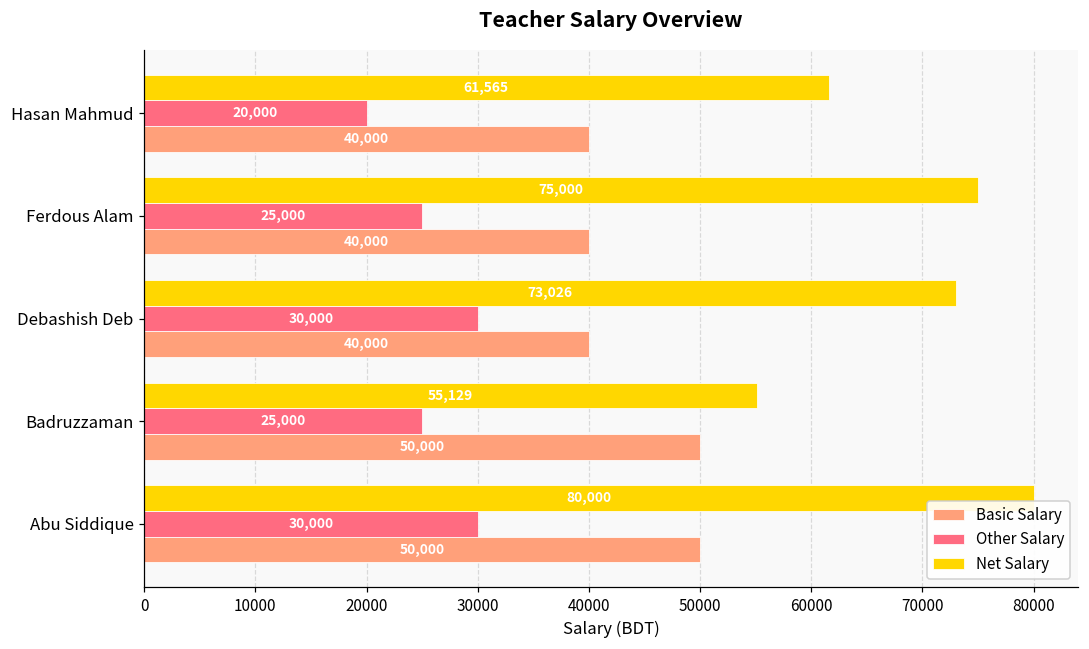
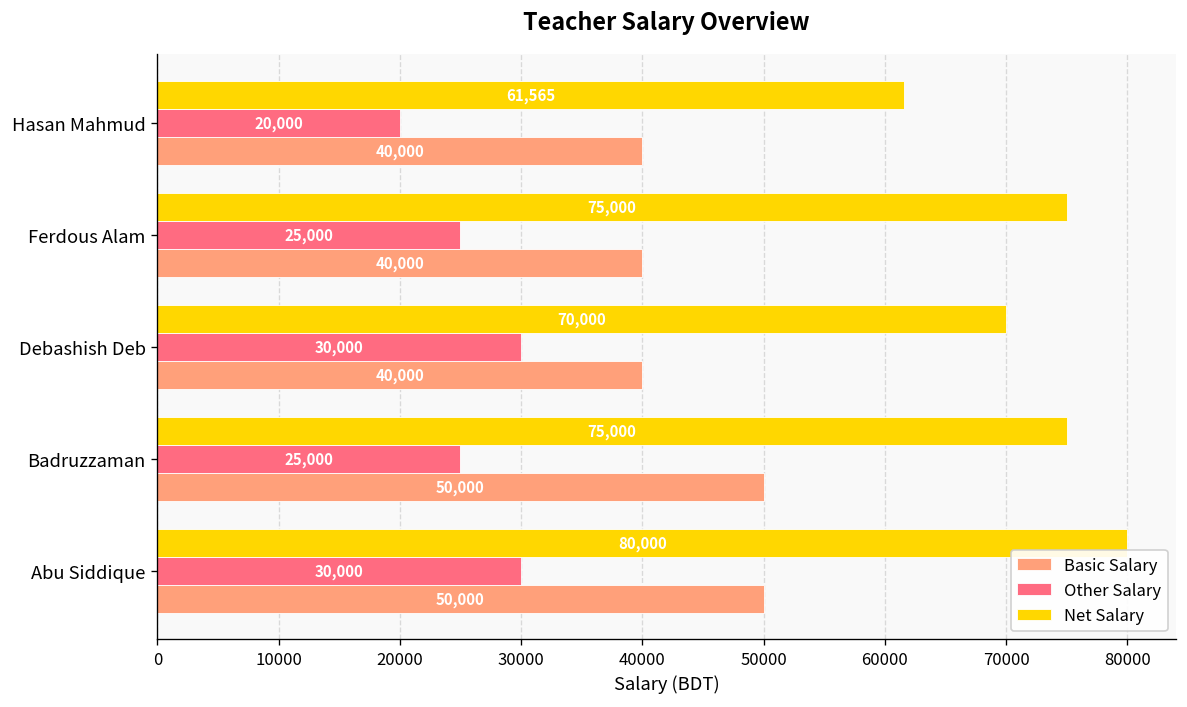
  {
    "Net Salary": {
      "Hasan Mahmud": "61,565",
      "Ferdous Alam": "75,000",
-     "Debashish Deb": "73,026",
-     "Badruzzaman": "55,129",
+     "Debashish Deb": "70,000",
+     "Badruzzaman": "75,000",
      "Abu Siddique": "80,000"
    }
  }
